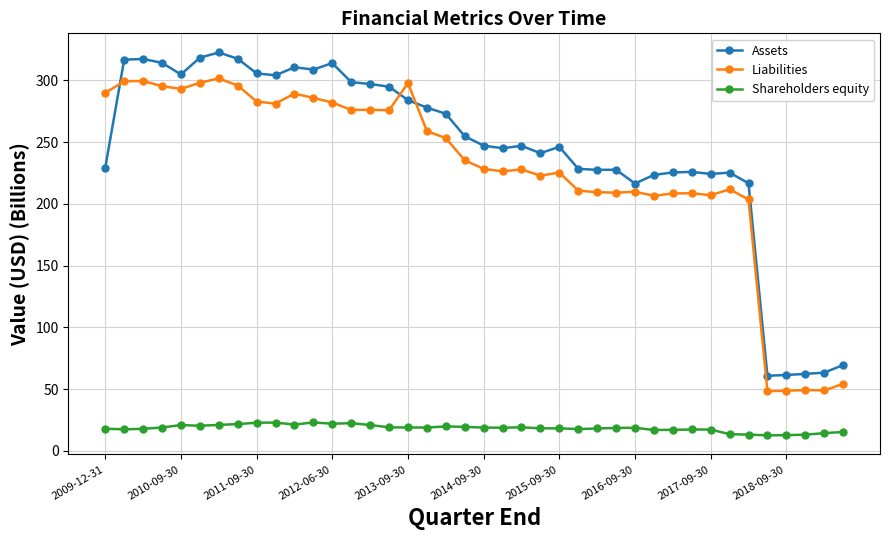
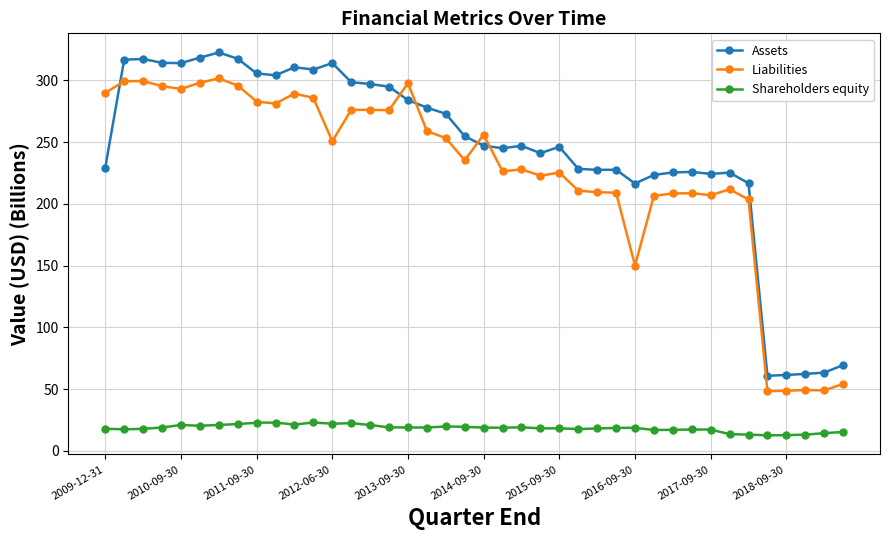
  {
    "Assets": {
      "2009-12-31": 229,
-     "2010-09-30": 305,
+     "2010-09-30": 314,
      "2011-09-30": 306,
      "2012-06-30": 314,
      "2013-09-30": 284,
      "2014-09-30": 247,
      "2015-09-30": 246,
      "2016-09-30": 216,
      "2017-09-30": 224,
      "2018-09-30": 61
    },
    "Liabilities": {
      "2009-12-31": 290,
      "2010-09-30": 293,
      "2011-09-30": 283,
-     "2012-06-30": 282,
+     "2012-06-30": 251,
      "2013-09-30": 298,
-     "2014-09-30": 228,
+     "2014-09-30": 256,
      "2015-09-30": 225,
-     "2016-09-30": 210,
+     "2016-09-30": 150,
      "2017-09-30": 207,
      "2018-09-30": 49
    },
    "Shareholders equity": {
      "2009-12-31": 18,
      "2010-09-30": 21,
      "2011-09-30": 23,
      "2012-06-30": 22,
      "2013-09-30": 19,
      "2014-09-30": 19,
      "2015-09-30": 18,
      "2016-09-30": 19,
      "2017-09-30": 17,
      "2018-09-30": 13
    }
  }
